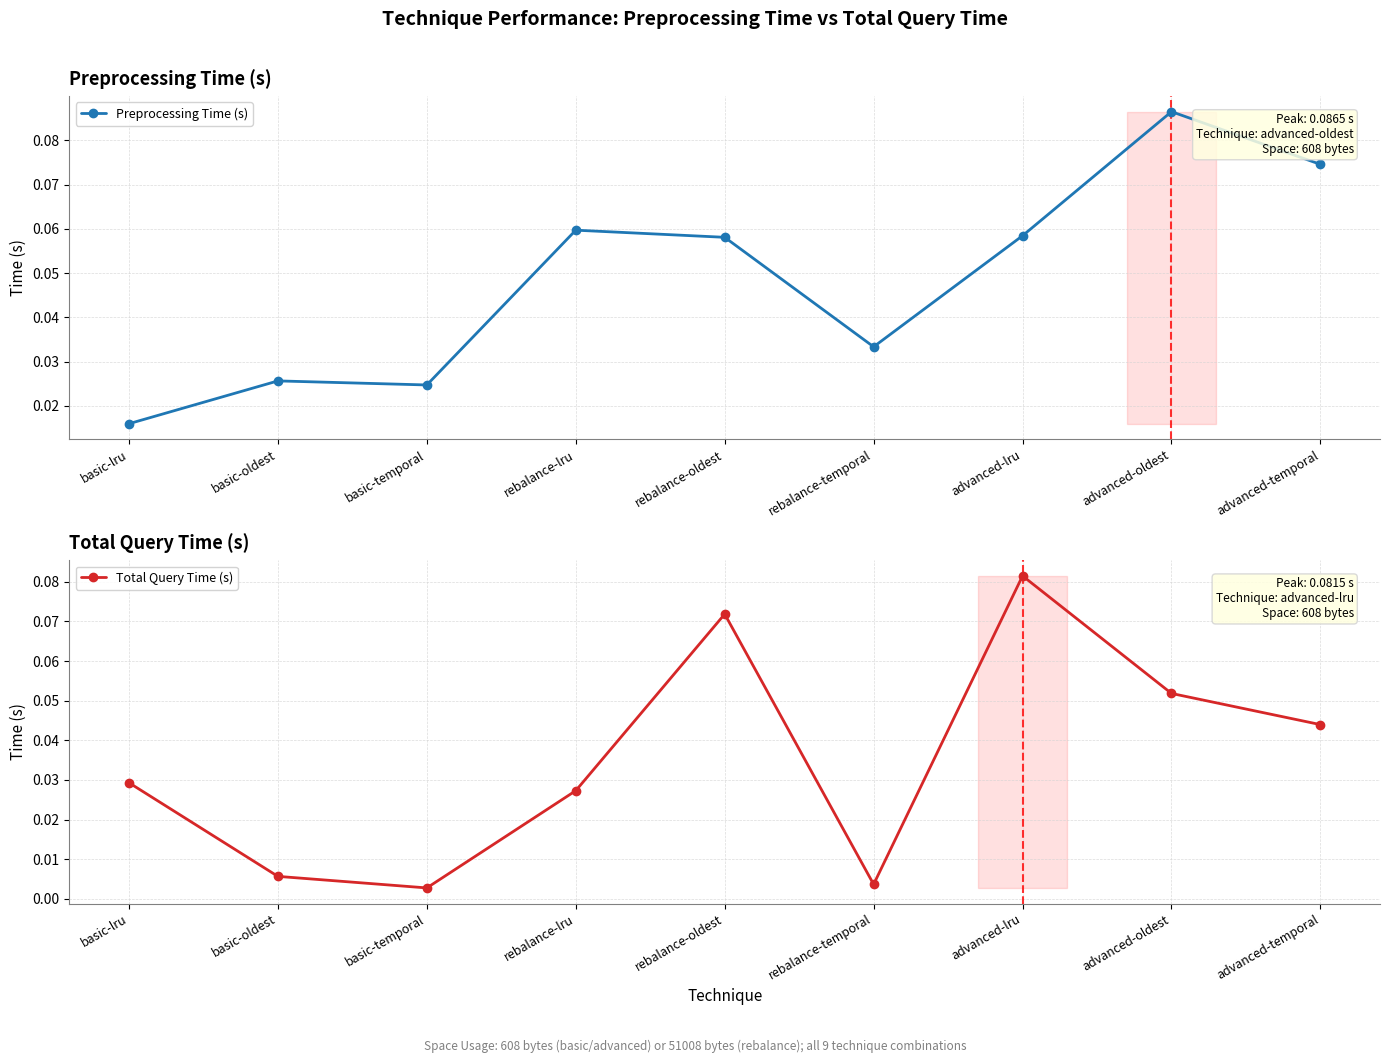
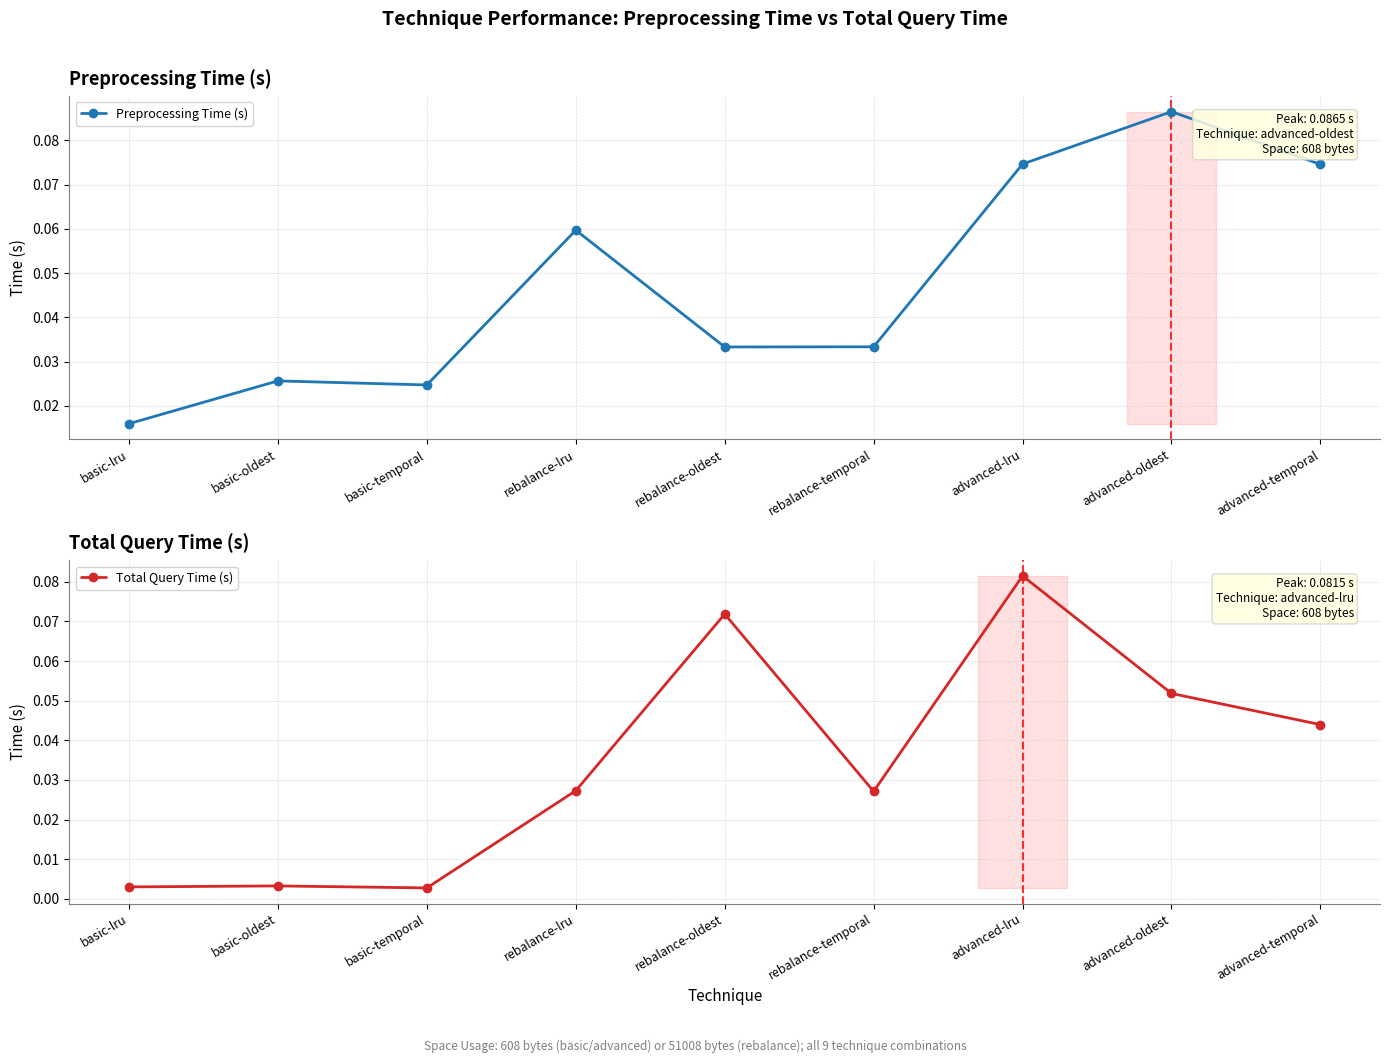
  {
    "Preprocessing Time (s)": {
      "basic-lru": 0.016,
      "basic-oldest": 0.026,
      "basic-temporal": 0.025,
      "rebalance-lru": 0.060,
-     "rebalance-oldest": 0.058,
+     "rebalance-oldest": 0.033,
      "rebalance-temporal": 0.033,
-     "advanced-lru": 0.058,
+     "advanced-lru": 0.075,
      "advanced-oldest": 0.086
    },
    "Total Query Time (s)": {
-     "basic-lru": 0.029,
-     "basic-oldest": 0.006,
+     "basic-lru": 0.003,
+     "basic-oldest": 0.003,
      "basic-temporal": 0.003,
      "rebalance-lru": 0.027,
      "rebalance-oldest": 0.072,
-     "rebalance-temporal": 0.004,
+     "rebalance-temporal": 0.027,
      "advanced-lru": 0.081,
      "advanced-oldest": 0.052,
      "advanced-temporal": 0.044
    }
  }
